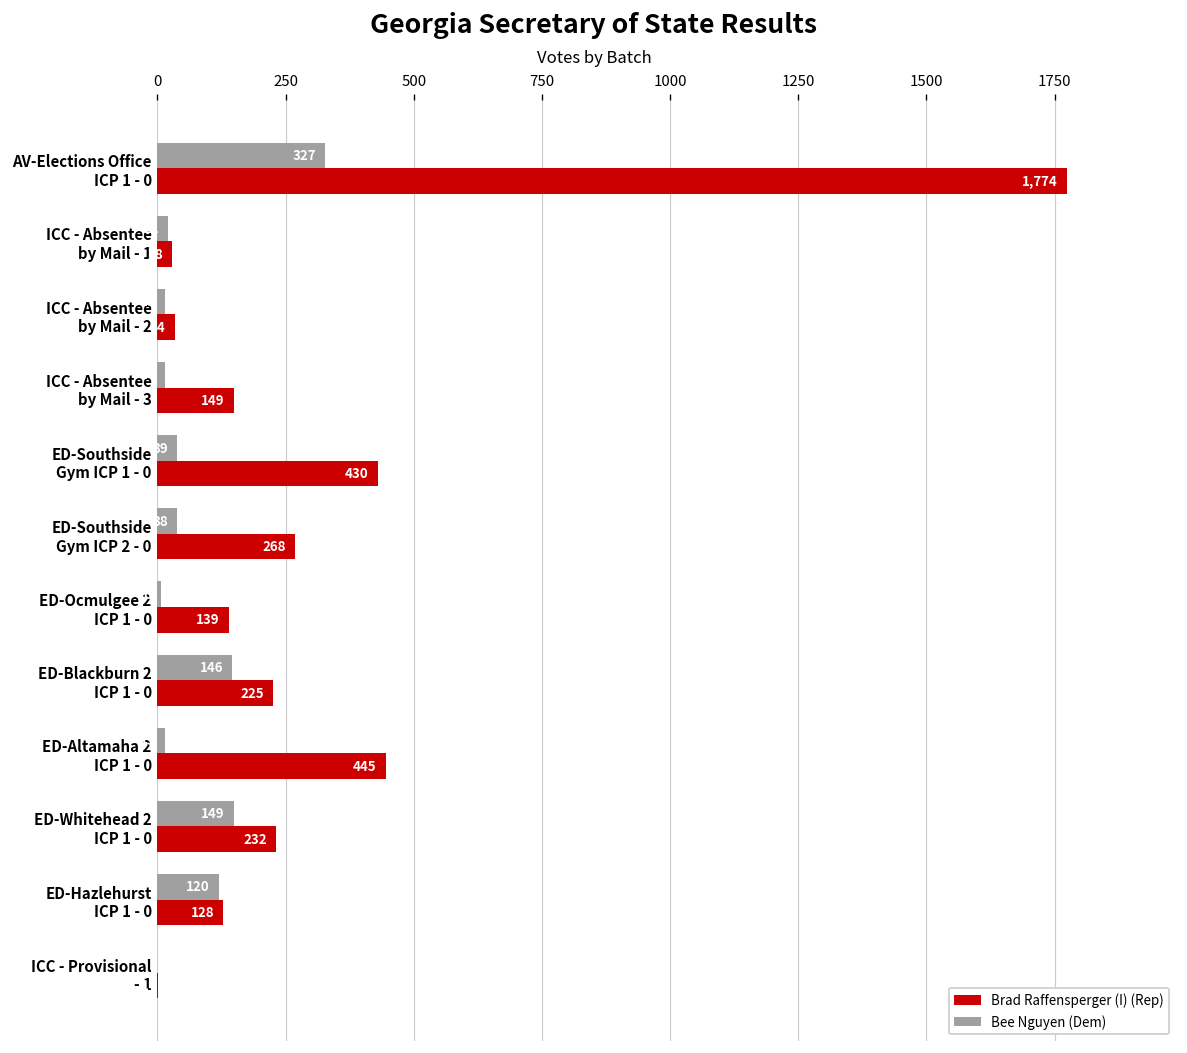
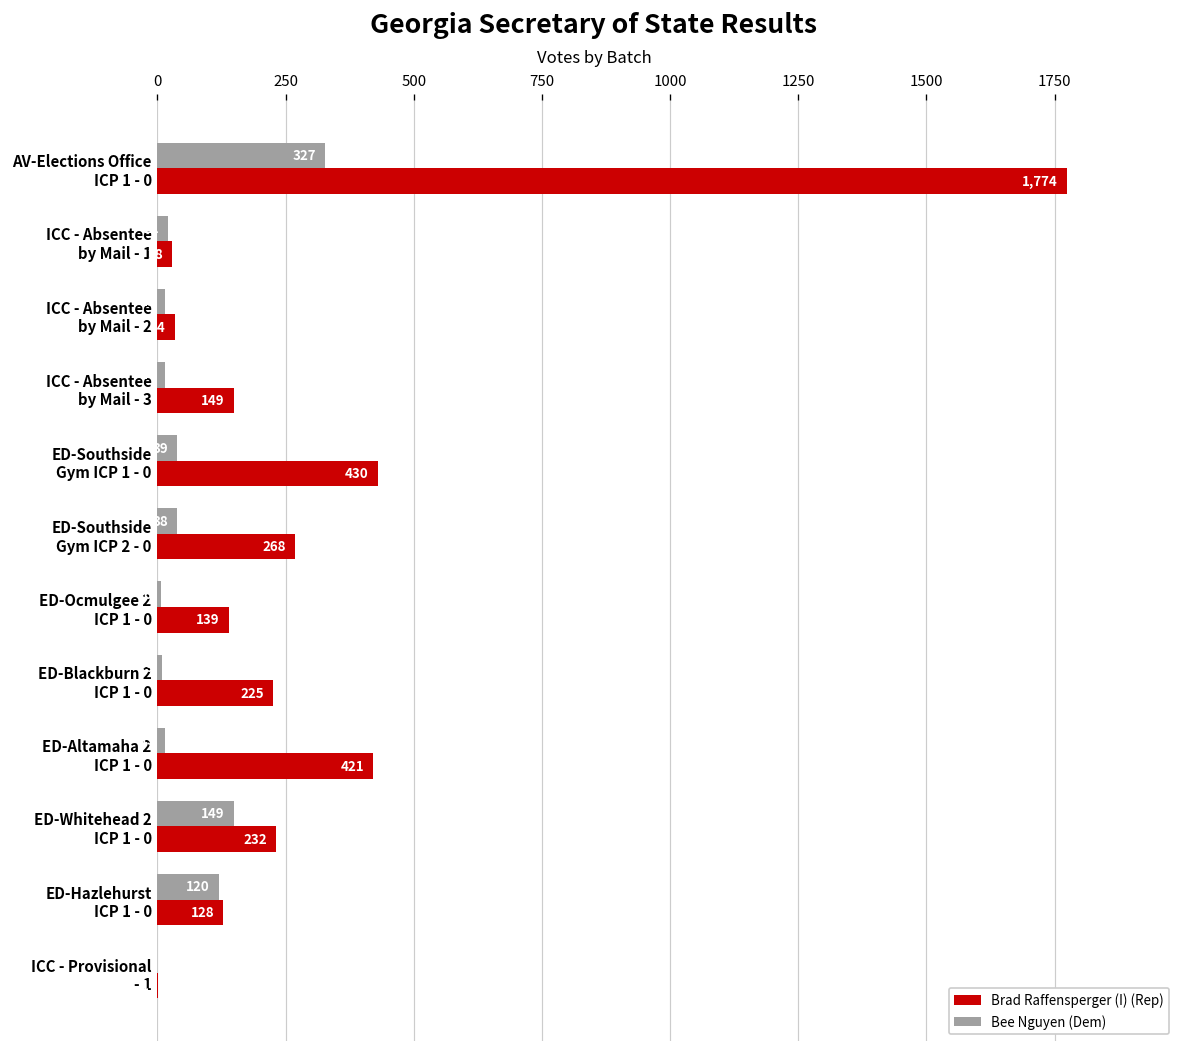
  {
    "Brad Raffensperger (I) (Rep)": {
      "AV-Elections Office ICP 1 - 0": "1,774",
      "ICC - Absentee by Mail - 2": "34",
      "ICC - Absentee by Mail - 3": "149",
      "ED-Southside Gym ICP 1 - 0": "430",
      "ED-Southside Gym ICP 2 - 0": "268",
      "ED-Ocmulgee 2 ICP 1 - 0": "139",
      "ED-Blackburn 2 ICP 1 - 0": "225",
-     "ED-Altamaha 2 ICP 1 - 0": "445",
+     "ED-Altamaha 2 ICP 1 - 0": "421",
      "ED-Whitehead 2 ICP 1 - 0": "232",
      "ED-Hazlehurst ICP 1 - 0": "128"
    },
    "Bee Nguyen (Dem)": {
      "ICC - Absentee by Mail - 1": "20",
      "ICC - Absentee by Mail - 2": "20",
      "ICC - Absentee by Mail - 3": "10",
      "ED-Southside Gym ICP 2 - 0": "40",
      "ED-Ocmulgee 2 ICP 1 - 0": "10",
-     "ED-Blackburn 2 ICP 1 - 0": "150",
+     "ED-Blackburn 2 ICP 1 - 0": "10",
      "ED-Altamaha 2 ICP 1 - 0": "20",
      "ICC - Provisional - 1": "0"
    }
  }
